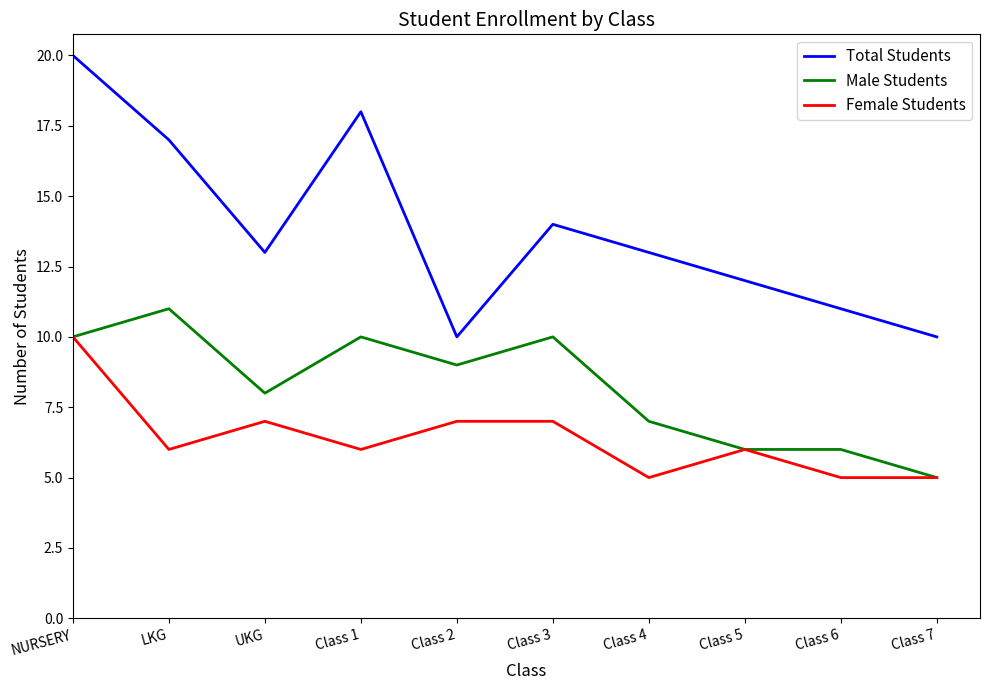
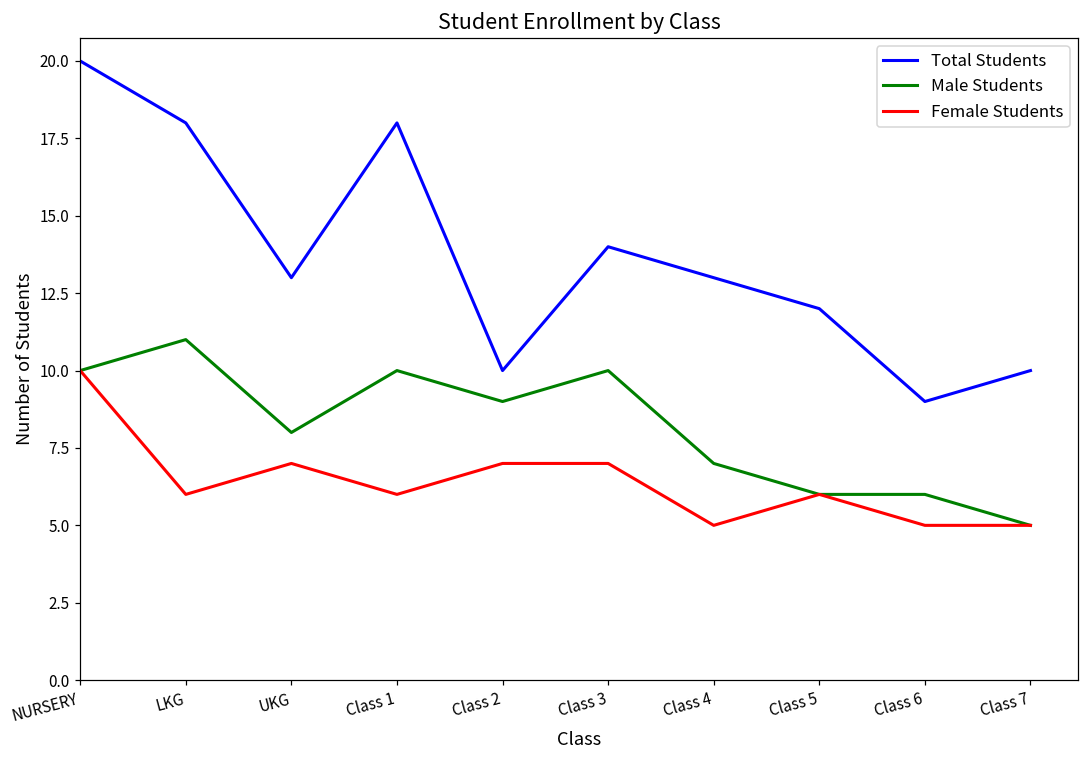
  {
    "Total Students": {
      "NURSERY": 20,
-     "LKG": 17,
+     "LKG": 18,
      "UKG": 13,
      "Class 1": 18,
      "Class 2": 10,
      "Class 3": 14,
      "Class 4": 13,
      "Class 5": 12,
-     "Class 6": 11,
+     "Class 6": 9,
      "Class 7": 10
    },
    "Male Students": {
      "LKG": 11,
      "UKG": 8,
      "Class 1": 10,
      "Class 2": 9,
      "Class 3": 10,
      "Class 4": 7,
      "Class 6": 6
    },
    "Female Students": {
      "LKG": 6,
      "UKG": 7,
      "Class 1": 6,
      "Class 2": 7,
      "Class 3": 7,
      "Class 4": 5,
      "Class 6": 5
    }
  }
